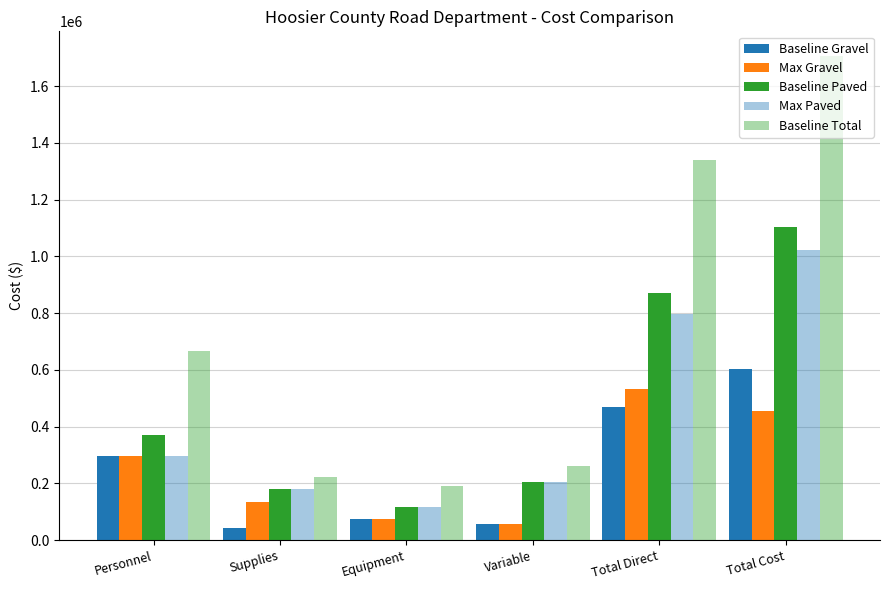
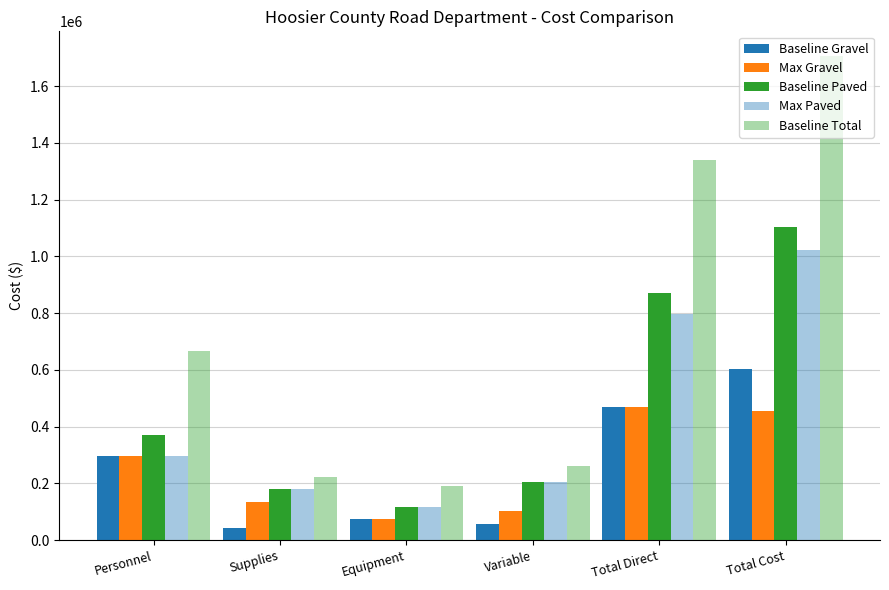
  {
    "Max Gravel": {
      "Personnel": 300000,
      "Supplies": 130000,
      "Equipment": 80000,
-     "Variable": 60000,
-     "Total Direct": 530000,
+     "Variable": 100000,
+     "Total Direct": 470000,
      "Total Cost": 460000
    }
  }
